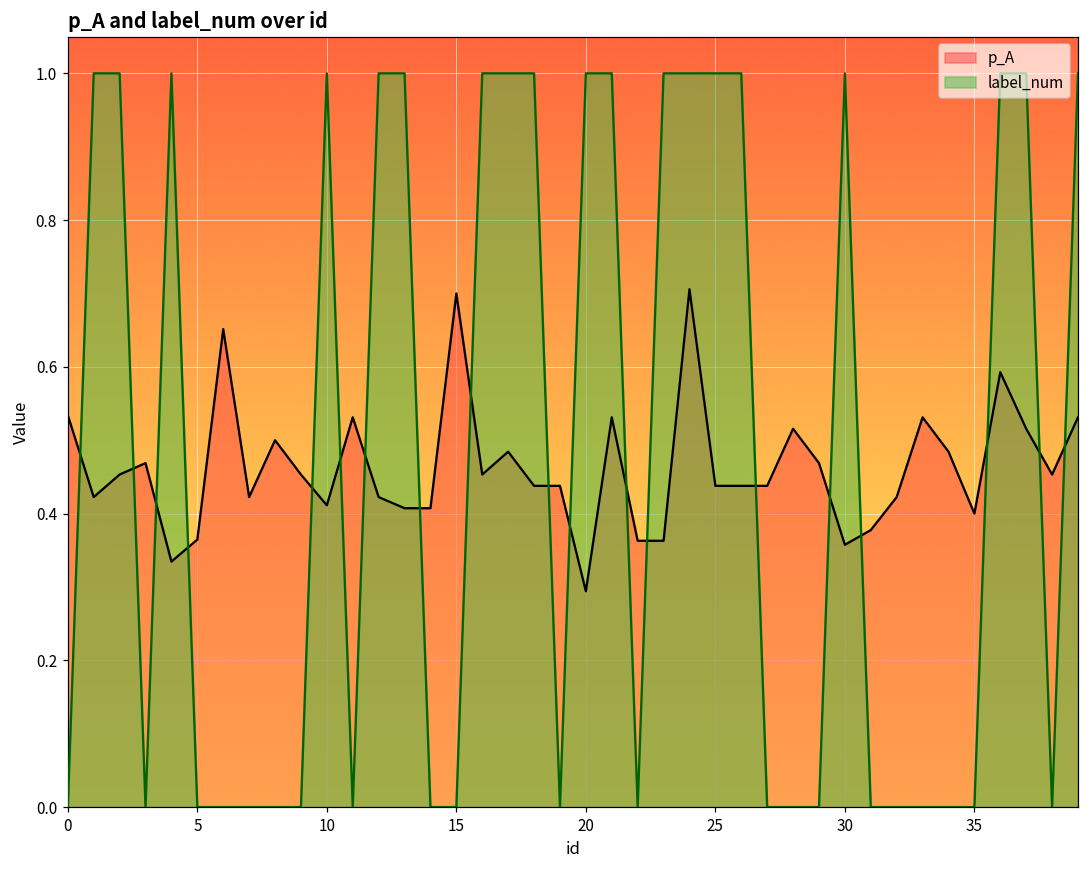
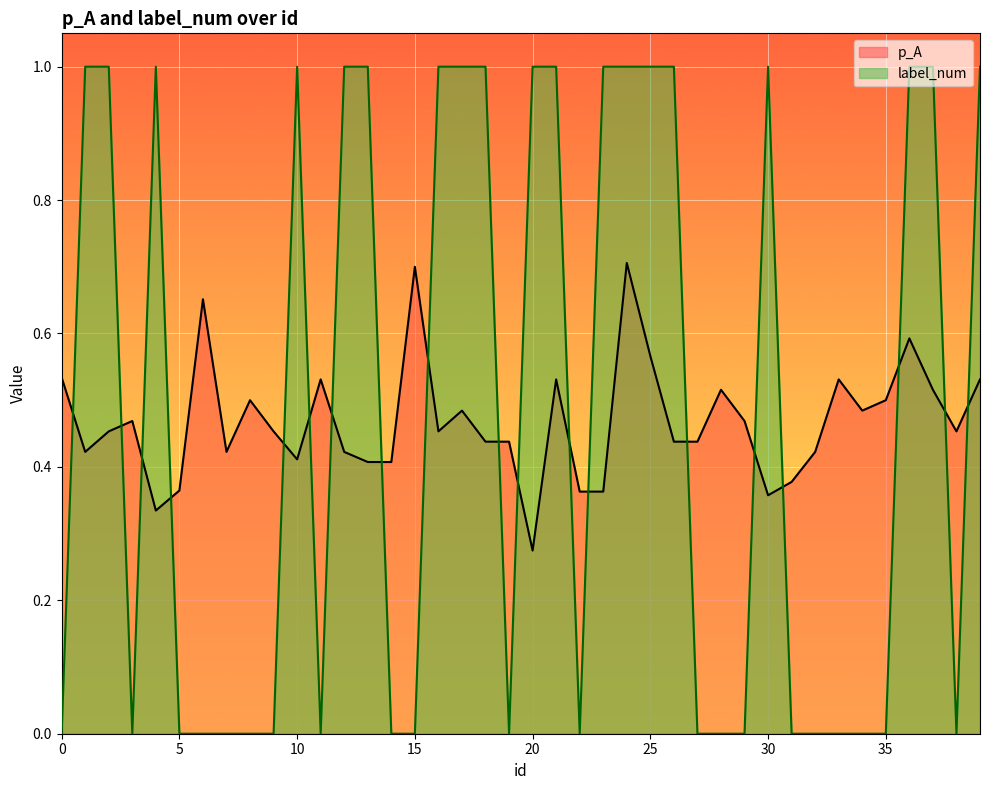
  {
    "p_A": {
      "0": 0.53,
      "5": 0.36,
      "10": 0.41,
      "15": 0.70,
-     "20": 0.29,
-     "25": 0.44,
+     "20": 0.27,
+     "25": 0.57,
      "30": 0.36,
-     "35": 0.4
+     "35": 0.5
    },
    "label_num": {
      "0": 0.00,
      "5": 0.00,
      "10": 1.00,
      "15": 0.00,
      "20": 1.00,
      "25": 1.00,
      "30": 1.00,
      "35": 0.00
    }
  }
